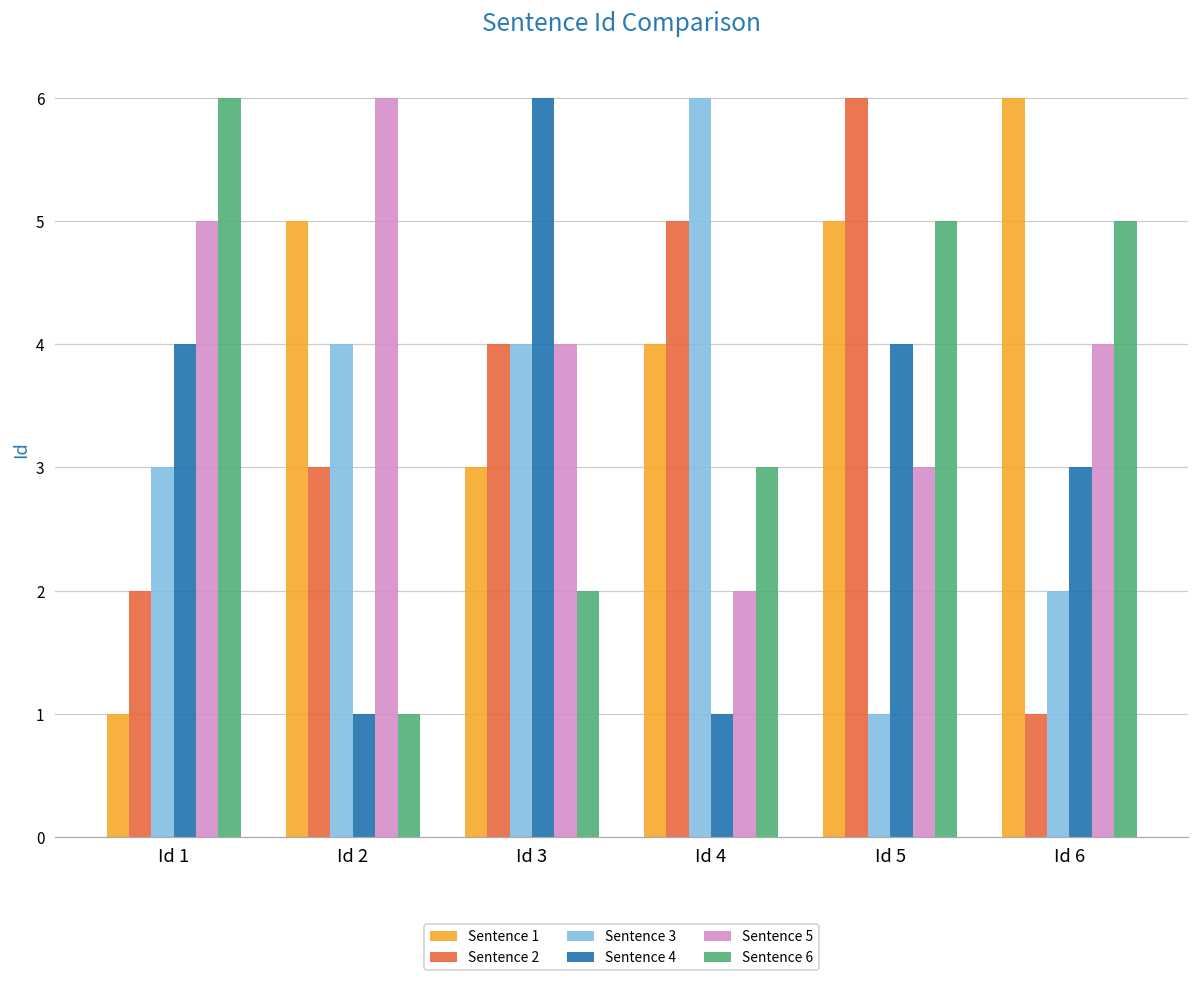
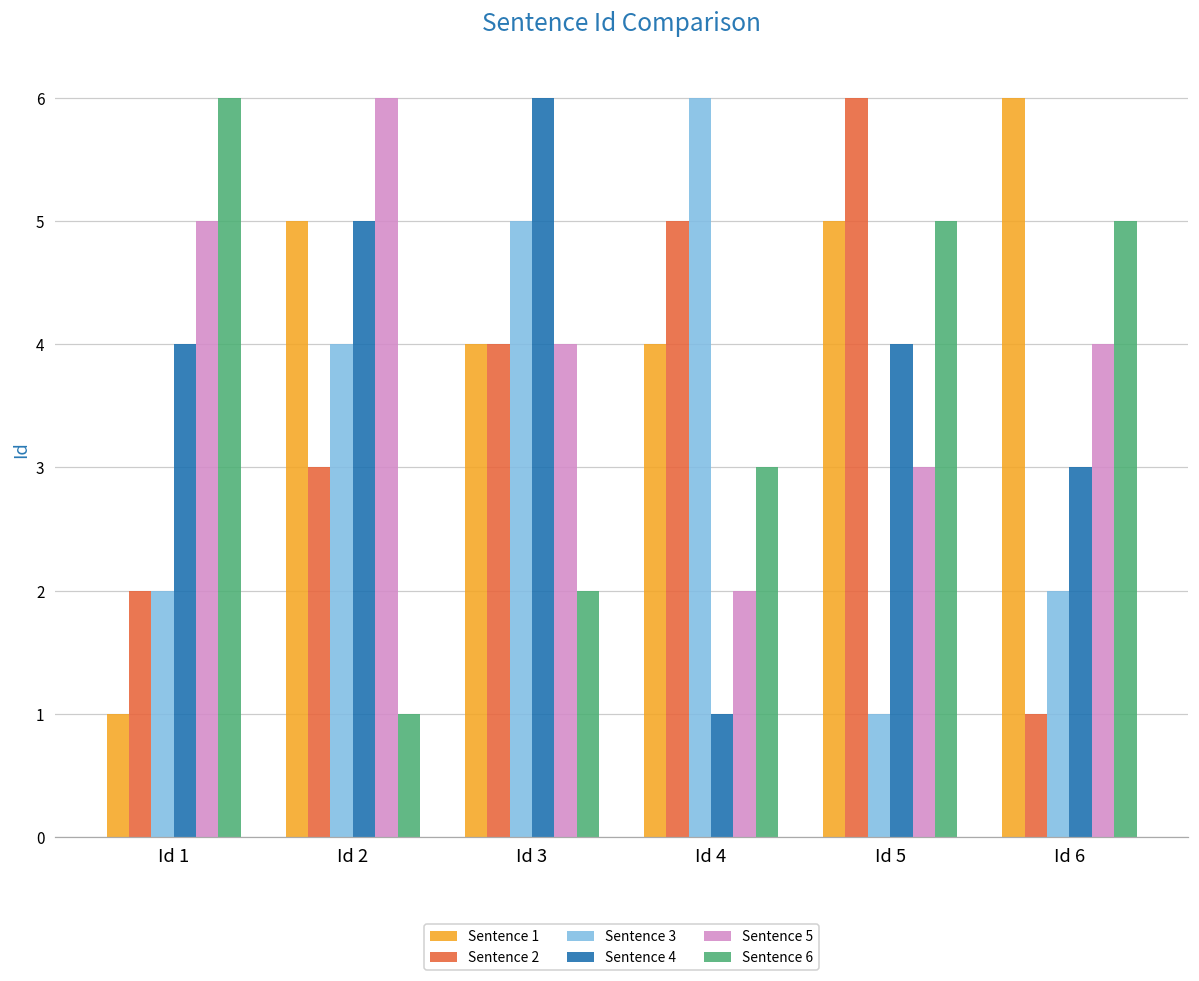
  {
    "Sentence 1": {
      "Id 1": 1,
      "Id 2": 5,
-     "Id 3": 3,
+     "Id 3": 4,
      "Id 4": 4,
      "Id 5": 5,
      "Id 6": 6
    },
    "Sentence 2": {
      "Id 1": 2,
      "Id 2": 3,
      "Id 3": 4,
      "Id 4": 5,
      "Id 5": 6,
      "Id 6": 1
    },
    "Sentence 3": {
-     "Id 1": 3,
+     "Id 1": 2,
      "Id 2": 4,
-     "Id 3": 4,
+     "Id 3": 5,
      "Id 4": 6,
      "Id 5": 1,
      "Id 6": 2
    },
    "Sentence 4": {
      "Id 1": 4,
-     "Id 2": 1,
+     "Id 2": 5,
      "Id 3": 6,
      "Id 4": 1,
      "Id 5": 4,
      "Id 6": 3
    },
    "Sentence 5": {
      "Id 1": 5,
      "Id 2": 6,
      "Id 3": 4,
      "Id 4": 2,
      "Id 5": 3,
      "Id 6": 4
    },
    "Sentence 6": {
      "Id 1": 6,
      "Id 2": 1,
      "Id 3": 2,
      "Id 4": 3,
      "Id 5": 5,
      "Id 6": 5
    }
  }
